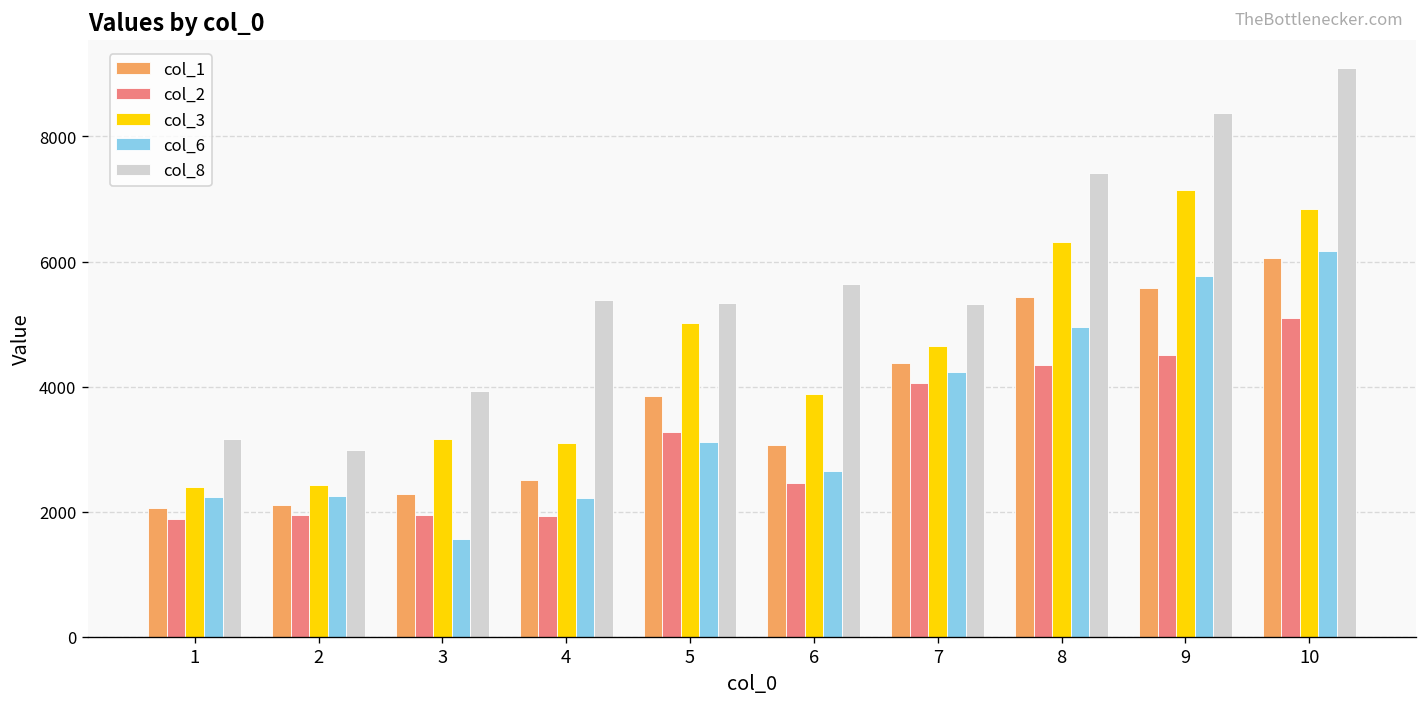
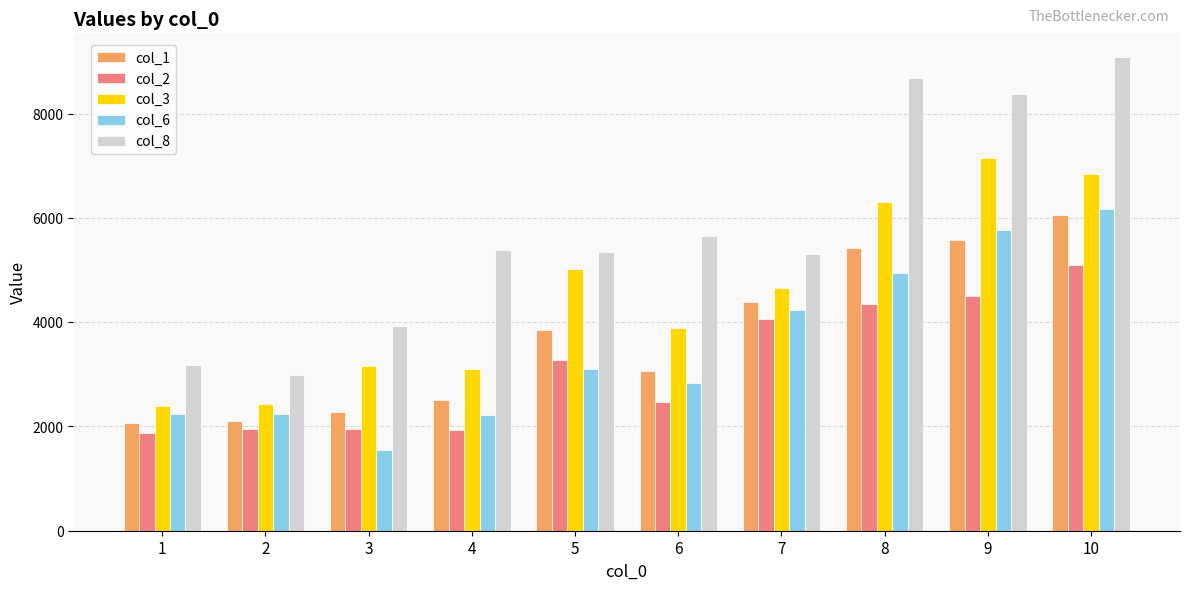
  {
    "col_3": {
      "1": 2400,
      "2": 2400,
      "3": 3200,
      "4": 3100,
      "5": 5000,
      "6": 3900,
      "7": 4700,
      "8": 6300,
      "9": 7100,
      "10": 6800
    },
    "col_6": {
      "1": 2200,
      "2": 2200,
      "3": 1600,
      "4": 2200,
      "5": 3100,
-     "6": 2700,
+     "6": 2800,
      "7": 4200,
      "8": 4900,
      "9": 5800,
      "10": 6200
    },
    "col_8": {
      "1": 3200,
      "2": 3000,
      "3": 3900,
      "4": 5400,
      "5": 5300,
      "6": 5600,
      "7": 5300,
-     "8": 7400,
+     "8": 8700,
      "9": 8400,
      "10": 9100
    }
  }
